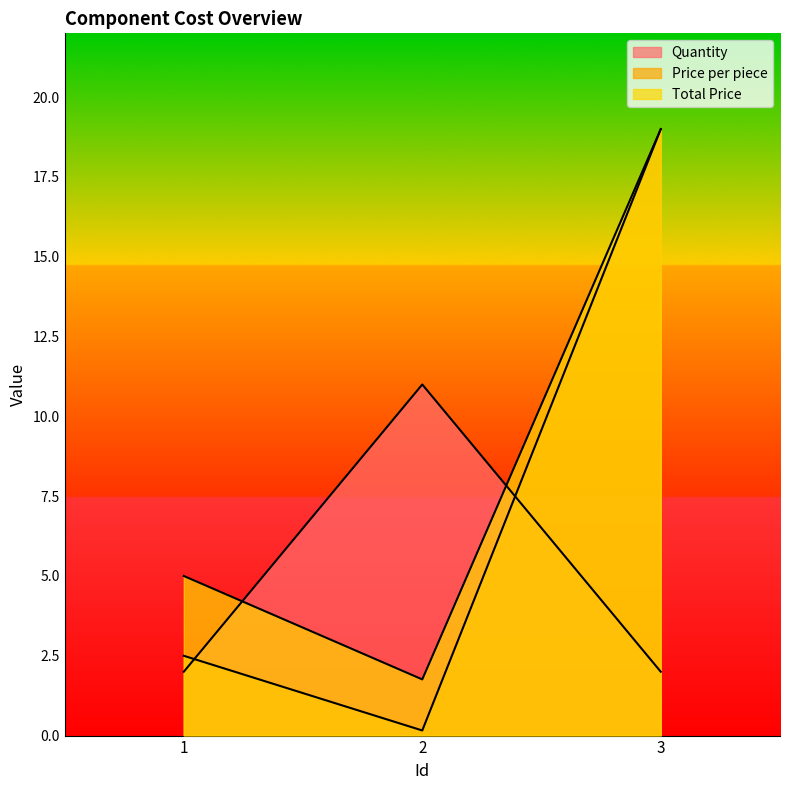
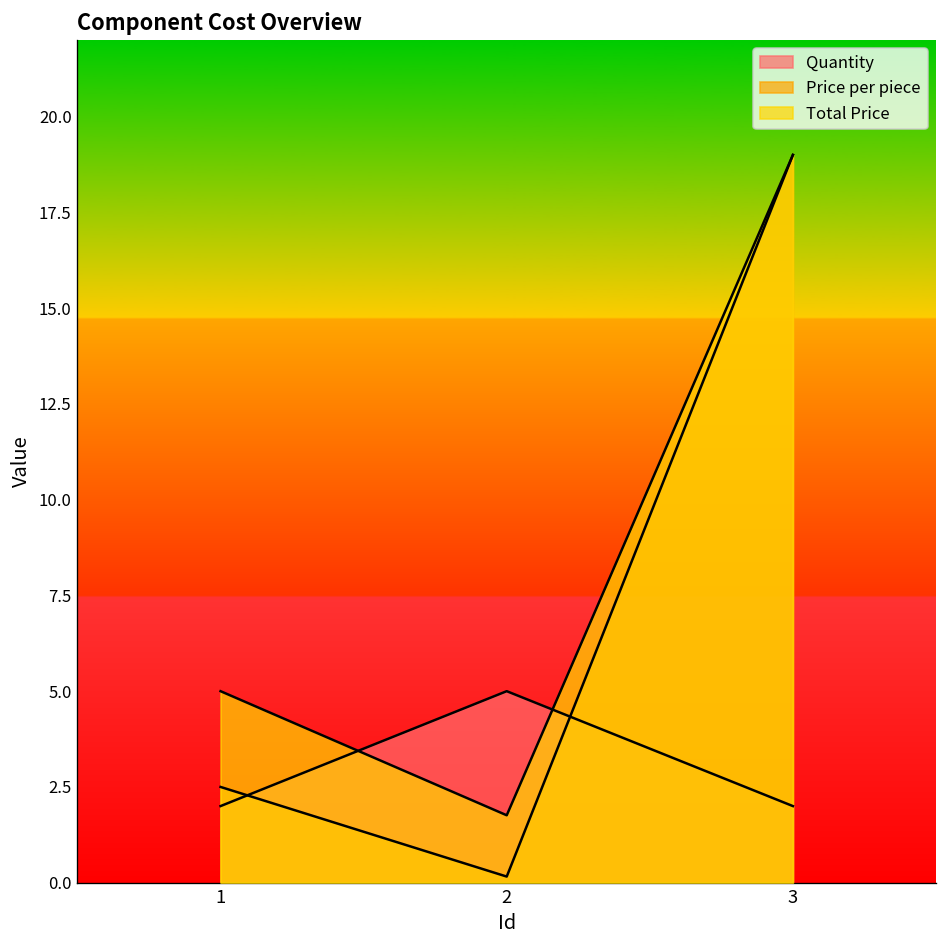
  {
    "Quantity": {
      "1": 2,
-     "2": 11,
+     "2": 5,
      "3": 2
    }
  }
